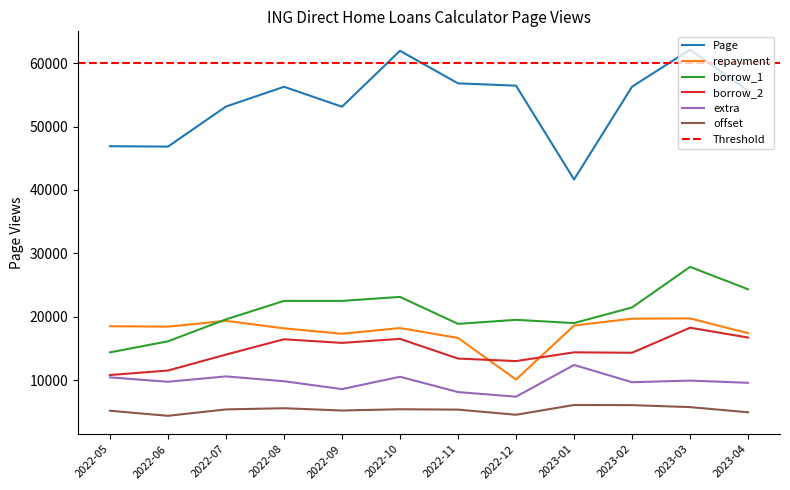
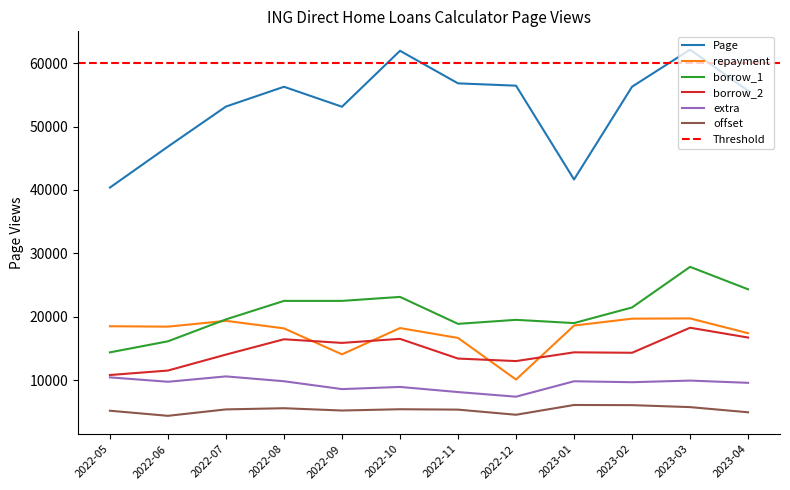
  {
    "Page": {
-     "2022-05": 47000,
+     "2022-05": 40000,
      "2022-06": 47000,
      "2022-07": 53000,
      "2022-08": 56000,
      "2022-09": 53000,
      "2022-10": 62000,
      "2022-11": 57000,
      "2022-12": 56000,
      "2023-01": 42000,
      "2023-02": 56000
    },
    "repayment": {
      "2022-05": 19000,
      "2022-06": 18000,
      "2022-08": 18000,
-     "2022-09": 17000,
+     "2022-09": 14000,
      "2022-10": 18000,
      "2022-11": 17000,
      "2022-12": 10000,
      "2023-02": 20000,
      "2023-03": 20000,
      "2023-04": 17000
    },
    "borrow_1": {
      "2022-05": 14000,
      "2022-06": 16000,
      "2022-08": 23000,
      "2022-09": 23000,
      "2022-10": 23000,
      "2022-11": 19000,
      "2022-12": 20000,
      "2023-02": 21000,
      "2023-03": 28000,
      "2023-04": 24000
    },
    "borrow_2": {
      "2022-06": 12000,
      "2022-07": 14000,
      "2022-08": 16000,
      "2022-09": 16000,
      "2022-10": 17000,
      "2022-11": 13000,
      "2022-12": 13000,
      "2023-01": 14000,
      "2023-02": 14000,
      "2023-03": 18000,
      "2023-04": 17000
    },
    "extra": {
      "2022-06": 10000,
      "2022-07": 11000,
      "2022-08": 10000,
      "2022-09": 9000,
-     "2022-10": 11000,
+     "2022-10": 9000,
      "2022-11": 8000,
      "2022-12": 7000,
-     "2023-01": 12000,
+     "2023-01": 10000,
      "2023-02": 10000,
      "2023-03": 10000,
      "2023-04": 10000
    },
    "offset": {
      "2022-05": 5000,
      "2022-06": 4000,
      "2022-07": 5000,
      "2022-08": 6000,
      "2022-09": 5000,
      "2022-10": 5000,
      "2022-11": 5000,
      "2022-12": 5000,
      "2023-01": 6000,
      "2023-02": 6000,
      "2023-03": 6000,
      "2023-04": 5000
    }
  }
